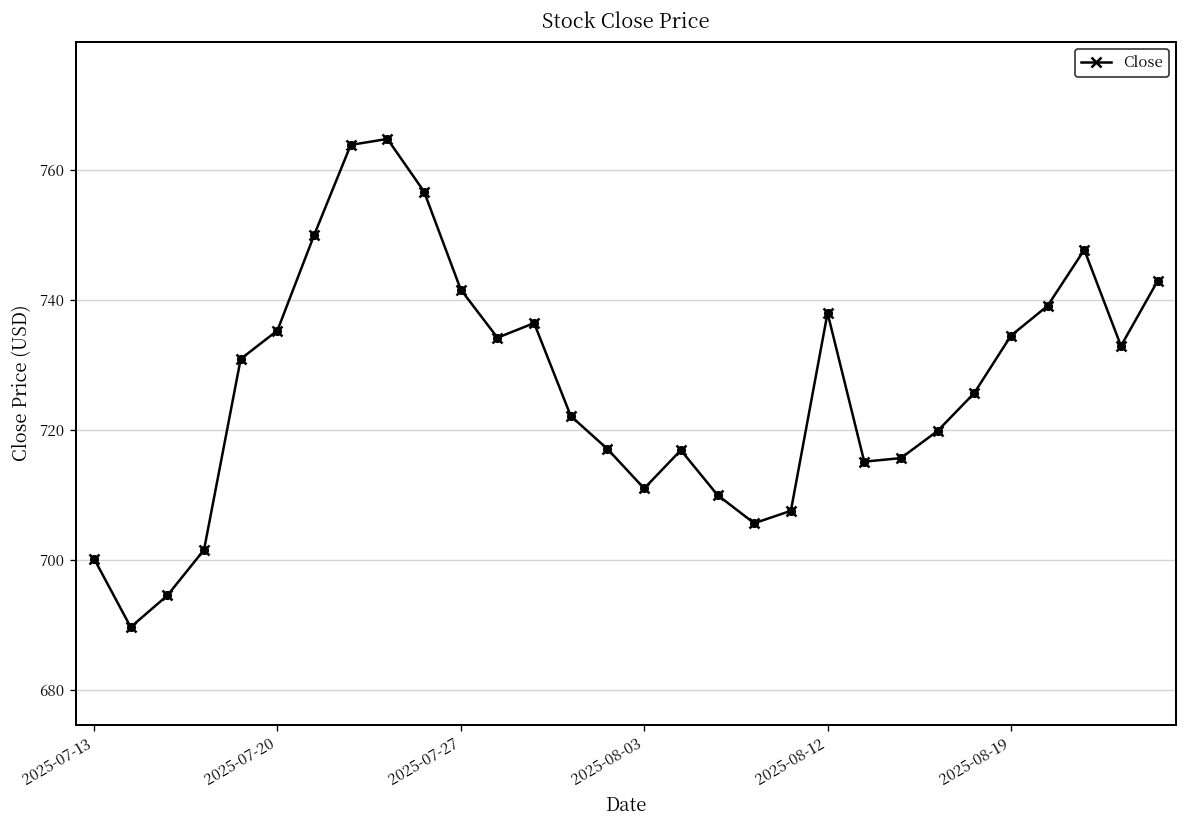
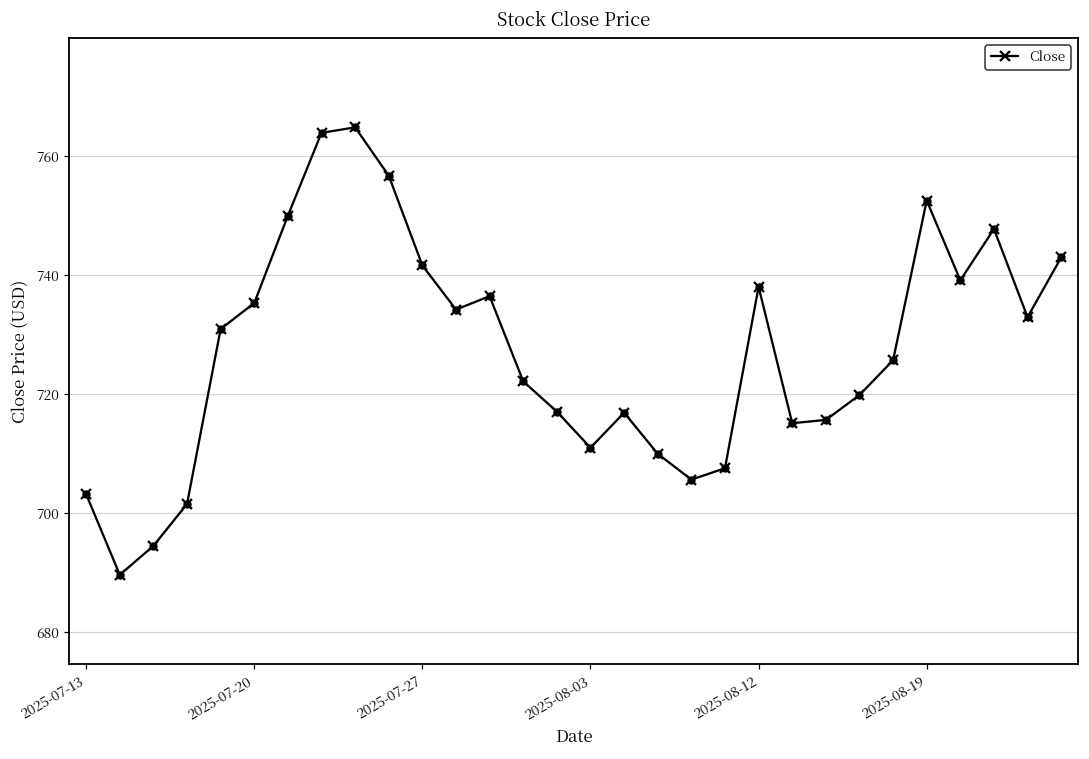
  {
-   "2025-07-13": 700,
+   "2025-07-13": 703,
    "2025-07-20": 735,
    "2025-07-27": 742,
    "2025-08-03": 711,
    "2025-08-12": 738,
-   "2025-08-19": 735
+   "2025-08-19": 753
  }
